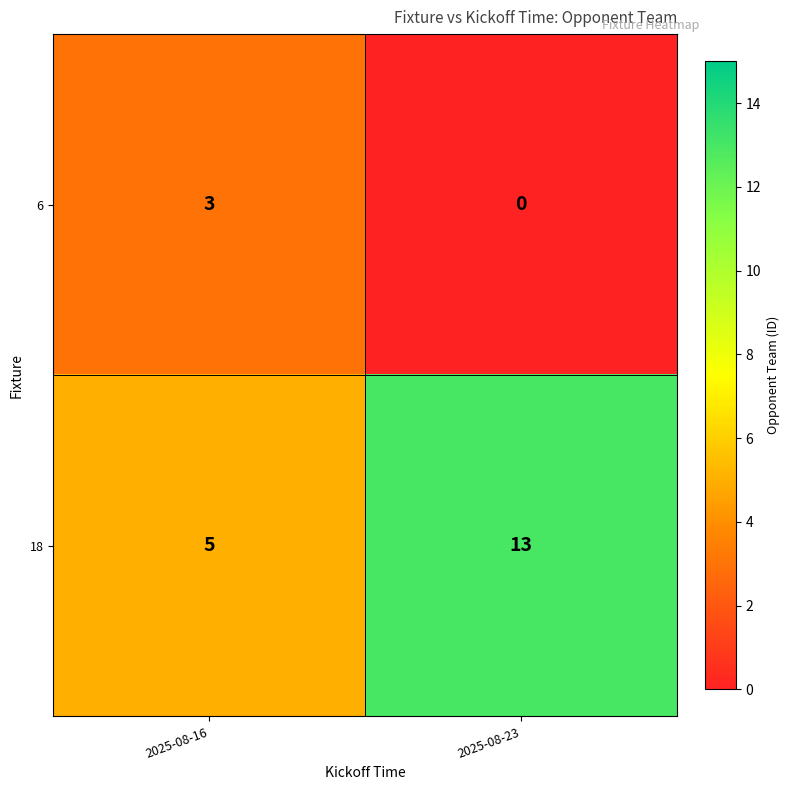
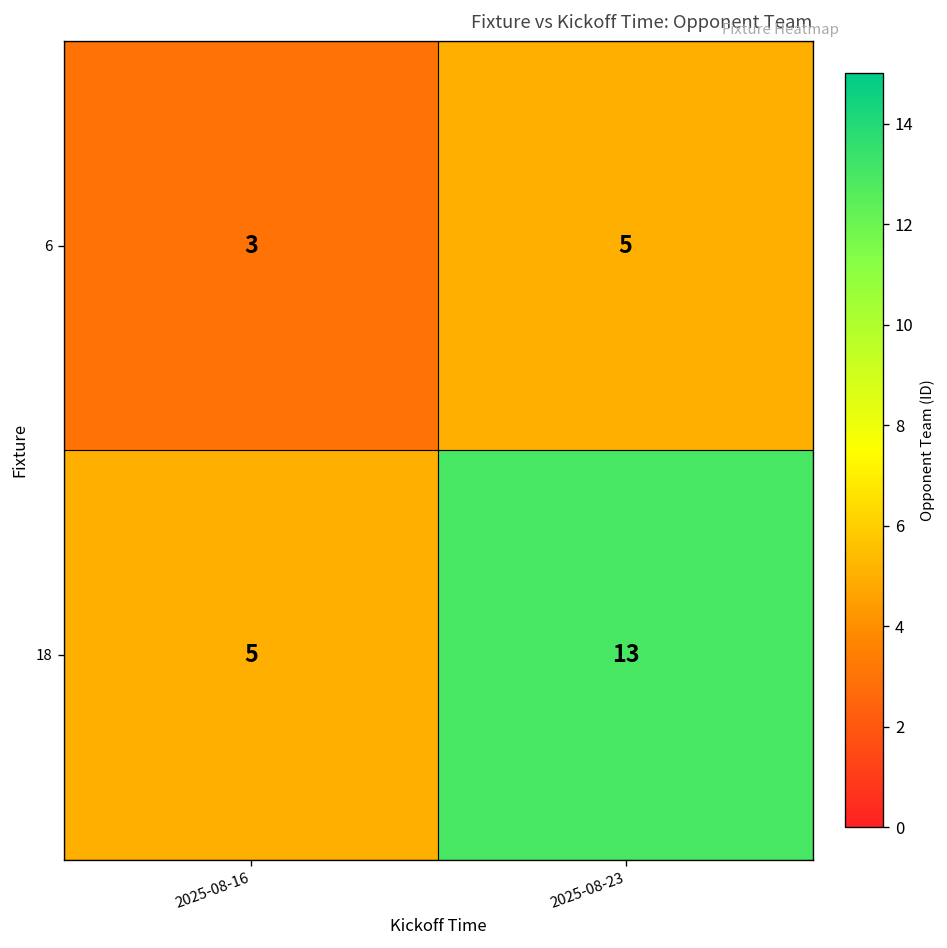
  {
    "6": {
      "2025-08-16": 3,
-     "2025-08-23": 0
+     "2025-08-23": 5
    },
    "18": {
      "2025-08-16": 5,
      "2025-08-23": 13
    }
  }
